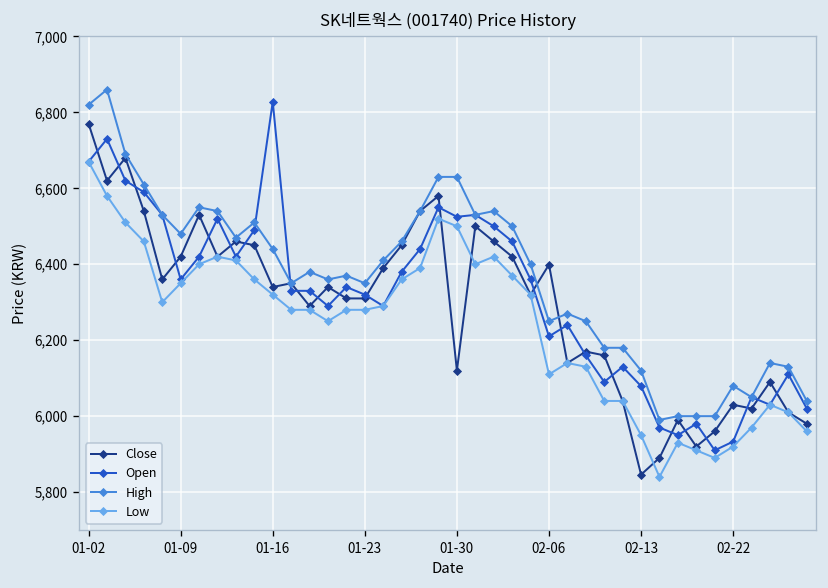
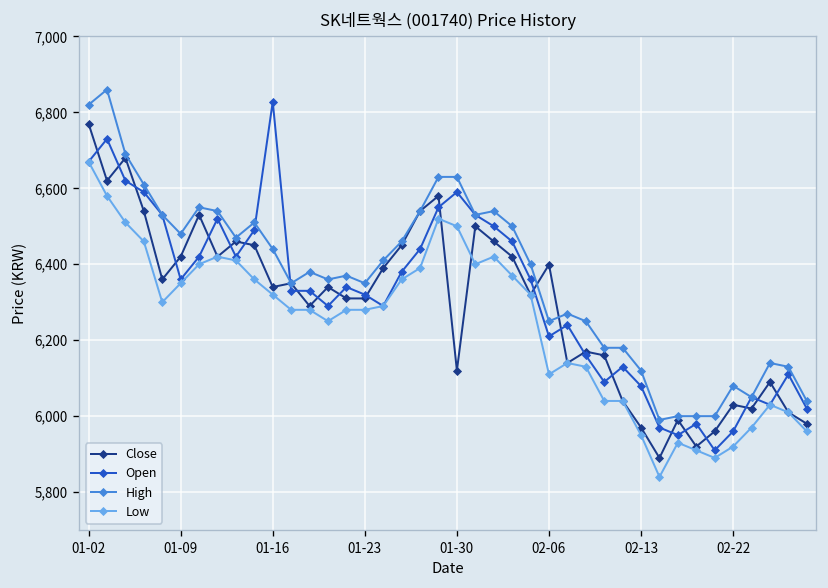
  {
    "Close": {
      "01-02": "6,770",
      "01-09": "6,420",
      "01-16": "6,340",
      "01-23": "6,310",
      "01-30": "6,120",
      "02-06": "6,400",
-     "02-13": "5,850",
+     "02-13": "5,970",
      "02-22": "6,030"
    },
    "Open": {
      "01-09": "6,360",
      "01-16": "6,830",
      "01-23": "6,320",
-     "01-30": "6,530",
+     "01-30": "6,590",
      "02-06": "6,210",
      "02-13": "6,080",
-     "02-22": "5,930"
+     "02-22": "5,960"
    }
  }
